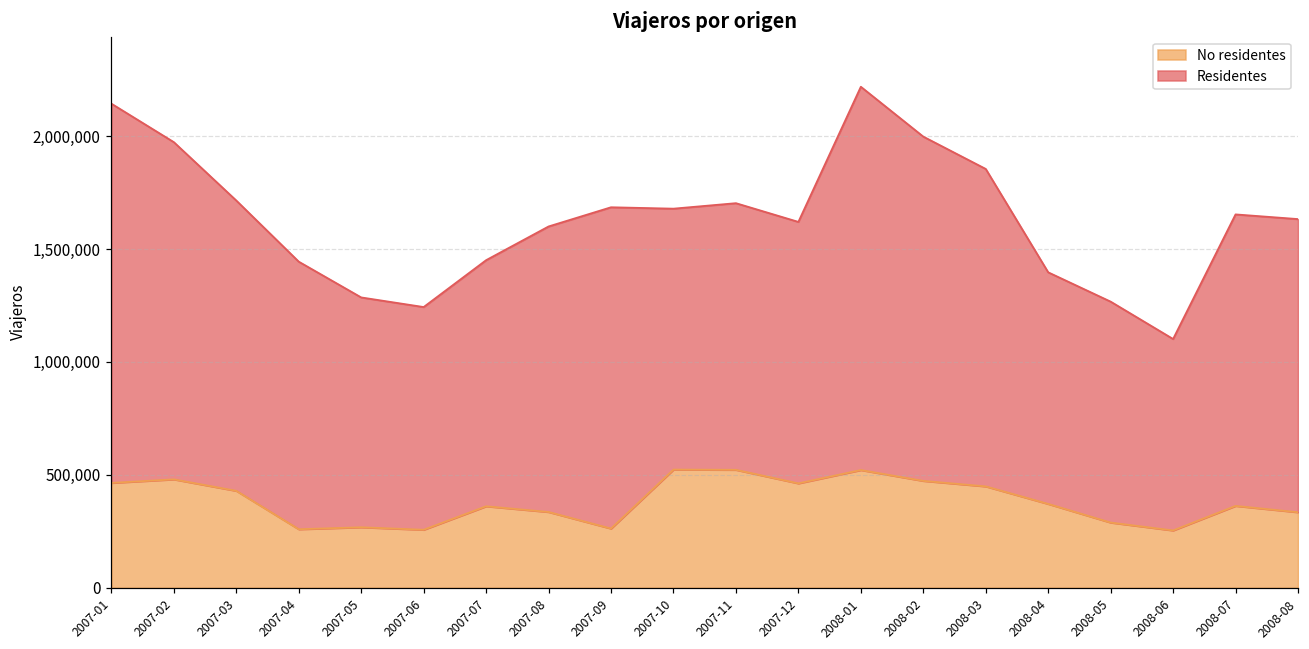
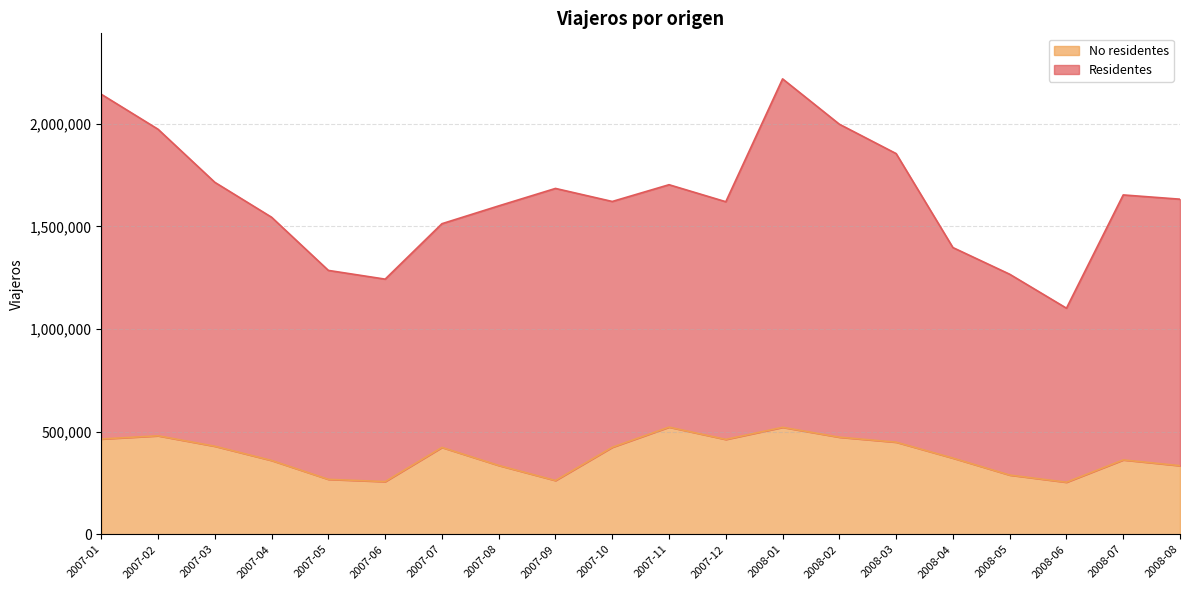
  {
    "No residentes": {
      "2007-01": "460,000",
      "2007-02": "480,000",
      "2007-03": "430,000",
-     "2007-04": "260,000",
+     "2007-04": "360,000",
      "2007-05": "270,000",
      "2007-06": "260,000",
-     "2007-07": "360,000",
+     "2007-07": "420,000",
      "2007-08": "340,000",
      "2007-09": "260,000",
-     "2007-10": "520,000",
+     "2007-10": "420,000",
      "2007-11": "520,000",
      "2007-12": "460,000",
      "2008-01": "520,000",
      "2008-02": "470,000",
      "2008-03": "450,000",
      "2008-04": "370,000",
      "2008-05": "290,000",
      "2008-06": "250,000",
      "2008-07": "360,000",
      "2008-08": "330,000"
    },
    "Residentes": {
      "2007-01": "1,680,000",
      "2007-02": "1,490,000",
      "2007-03": "1,290,000",
      "2007-04": "1,180,000",
      "2007-05": "1,020,000",
      "2007-06": "990,000",
      "2007-07": "1,090,000",
      "2007-08": "1,260,000",
      "2007-09": "1,420,000",
-     "2007-10": "1,160,000",
+     "2007-10": "1,200,000",
      "2007-11": "1,180,000",
      "2007-12": "1,160,000",
      "2008-01": "1,700,000",
      "2008-02": "1,520,000",
      "2008-03": "1,410,000",
      "2008-04": "1,030,000",
      "2008-05": "980,000",
      "2008-06": "850,000",
      "2008-07": "1,290,000",
      "2008-08": "1,300,000"
    }
  }
